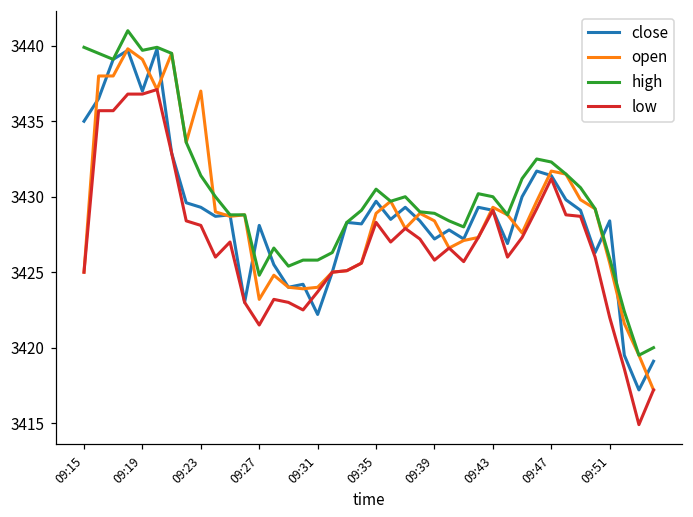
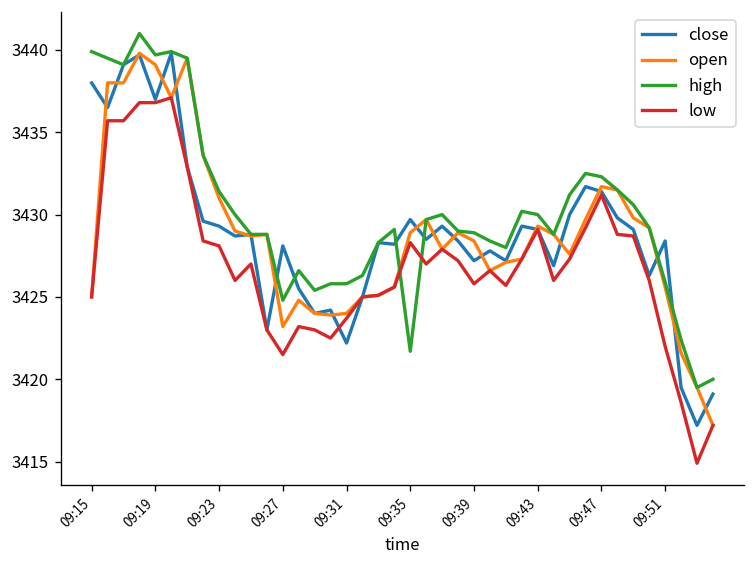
  {
    "close": {
-     "09:15": 3435,
+     "09:15": 3438,
      "09:19": 3437,
      "09:23": 3429.3,
      "09:27": 3428,
      "09:31": 3422.2,
      "09:35": 3429.7,
      "09:39": 3427.2,
      "09:47": 3431.4,
      "09:51": 3428.4
    },
    "open": {
      "09:19": 3439,
-     "09:23": 3437,
+     "09:23": 3431,
      "09:27": 3423.2,
      "09:31": 3424,
      "09:35": 3429,
      "09:39": 3428.4,
      "09:43": 3429.3,
      "09:47": 3431.7,
      "09:51": 3425.6
    },
    "high": {
      "09:15": 3439.9,
      "09:19": 3439.7,
      "09:23": 3431.4,
      "09:27": 3424.8,
      "09:31": 3425.8,
-     "09:35": 3430.5,
+     "09:35": 3421.7,
      "09:39": 3428.9,
      "09:43": 3430.0,
      "09:47": 3432.3,
      "09:51": 3425.9
    },
    "low": {
      "09:19": 3436.8,
      "09:23": 3428.1,
      "09:27": 3421.5,
      "09:31": 3423.7,
      "09:35": 3428.3,
      "09:39": 3425.8,
      "09:47": 3431.2,
      "09:51": 3422.0
    }
  }
